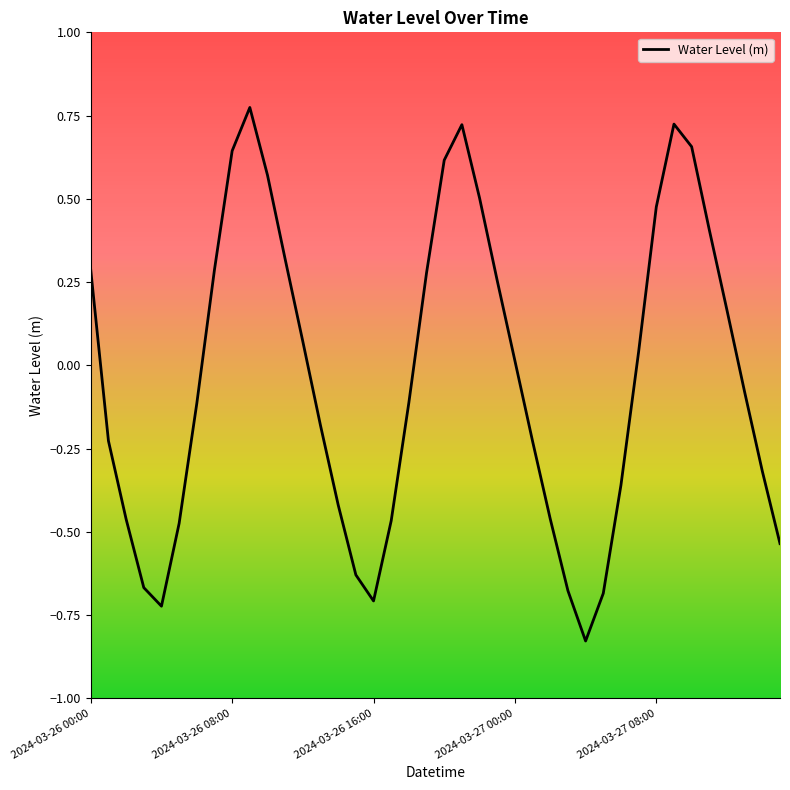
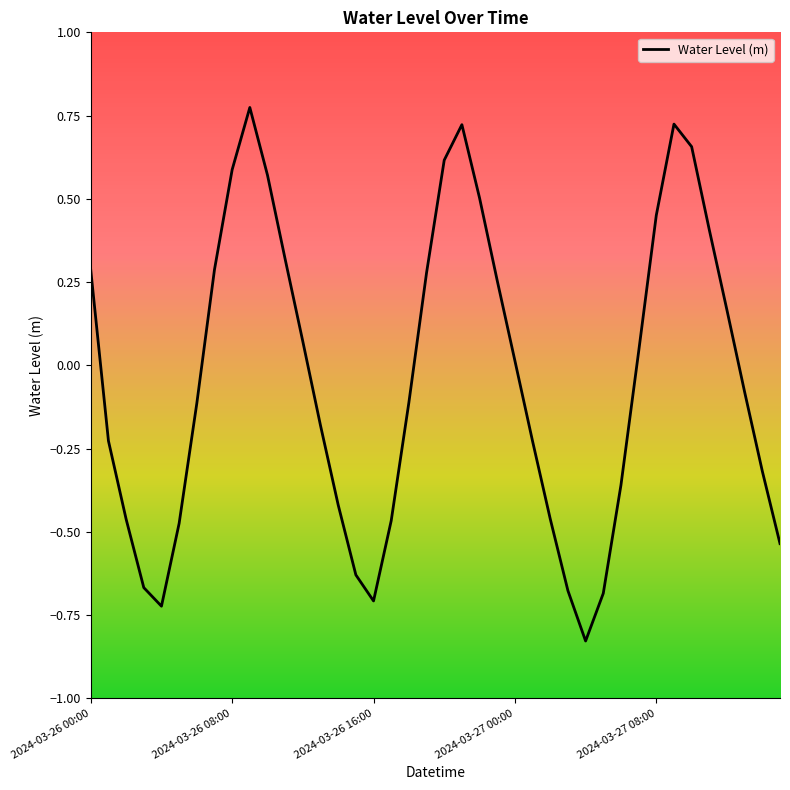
  {
    "2024-03-26 00:00": 0.29,
-   "2024-03-26 08:00": 0.64,
+   "2024-03-26 08:00": 0.59,
    "2024-03-26 16:00": -0.71,
    "2024-03-27 00:00": 0.01,
-   "2024-03-27 08:00": 0.48
+   "2024-03-27 08:00": 0.45
  }
